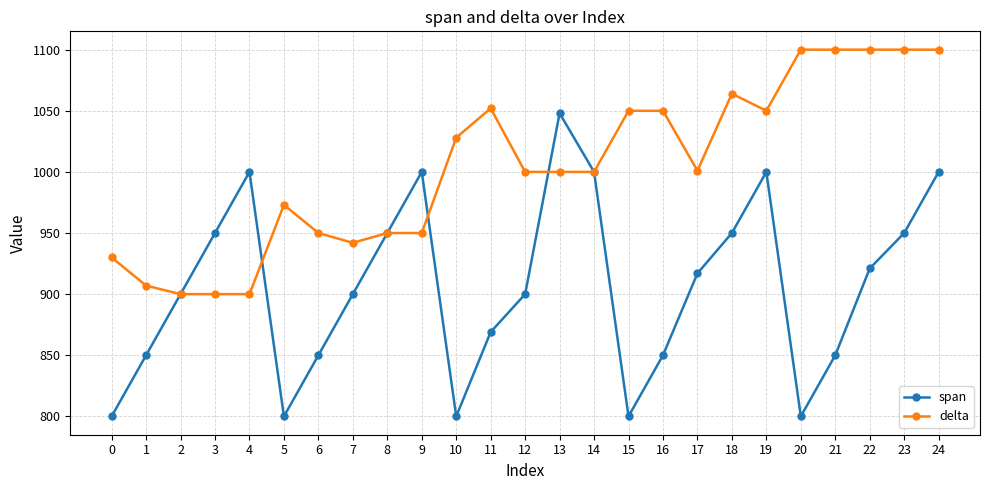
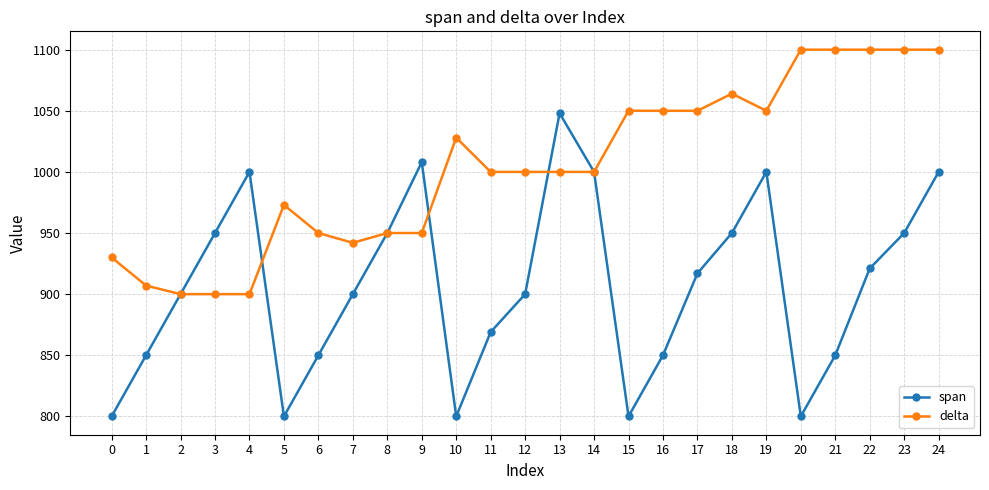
  {
    "span": {
      "0": 800,
      "1": 850,
      "3": 950,
      "4": 1000,
      "5": 800,
      "6": 850,
      "7": 900,
-     "9": 1000,
+     "9": 1008,
      "10": 800,
      "11": 869,
      "12": 900,
      "13": 1048,
      "15": 800,
      "16": 850,
      "17": 917,
      "18": 950,
      "19": 1000,
      "20": 800,
      "21": 850,
      "22": 921,
      "23": 950,
      "24": 1000
    },
    "delta": {
      "0": 930,
      "1": 907,
      "3": 900,
      "4": 900,
      "5": 973,
      "6": 950,
      "7": 942,
      "9": 950,
      "10": 1028,
-     "11": 1052,
+     "11": 1000,
      "12": 1000,
      "13": 1000,
      "15": 1050,
      "16": 1050,
-     "17": 1001,
+     "17": 1050,
      "18": 1064,
      "19": 1050,
      "20": 1100,
      "21": 1100,
      "22": 1100,
      "23": 1100,
      "24": 1100
    }
  }
